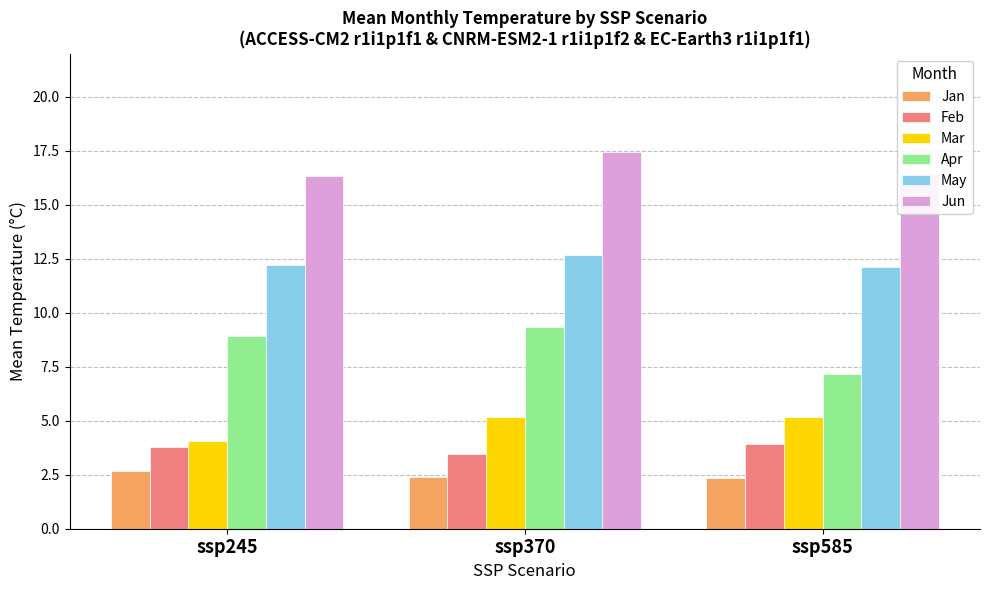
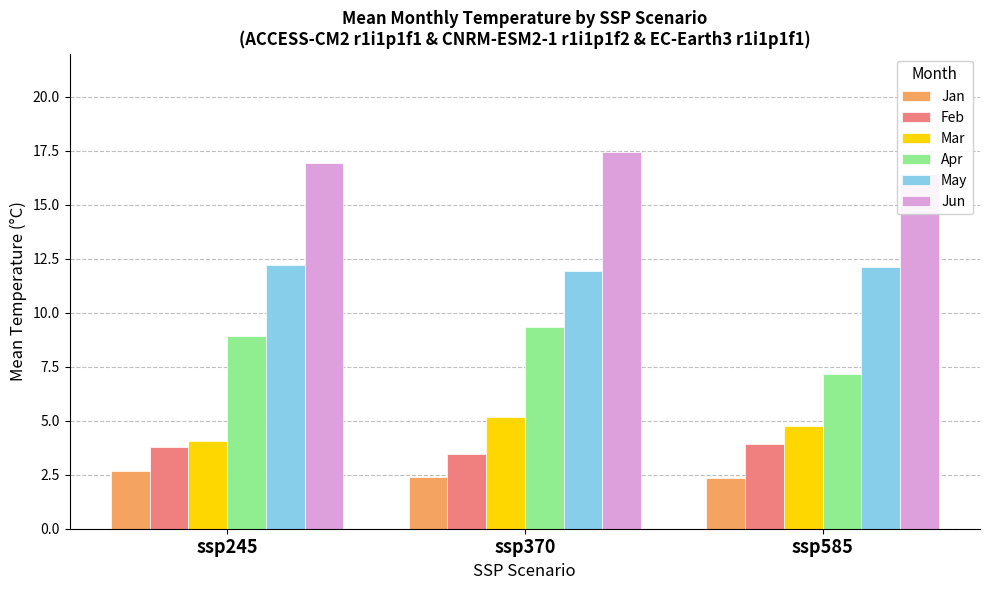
  {
    "Mar": {
      "ssp245": 4.1,
      "ssp370": 5.2,
-     "ssp585": 5.2
+     "ssp585": 4.7
    },
    "Apr": {
      "ssp245": 8.9,
      "ssp370": 9.3,
      "ssp585": 7.2
    },
    "May": {
      "ssp245": 12.2,
-     "ssp370": 12.7,
+     "ssp370": 11.9,
      "ssp585": 12.1
    },
    "Jun": {
-     "ssp245": 16.3,
+     "ssp245": 17.0,
      "ssp370": 17.4
    }
  }
